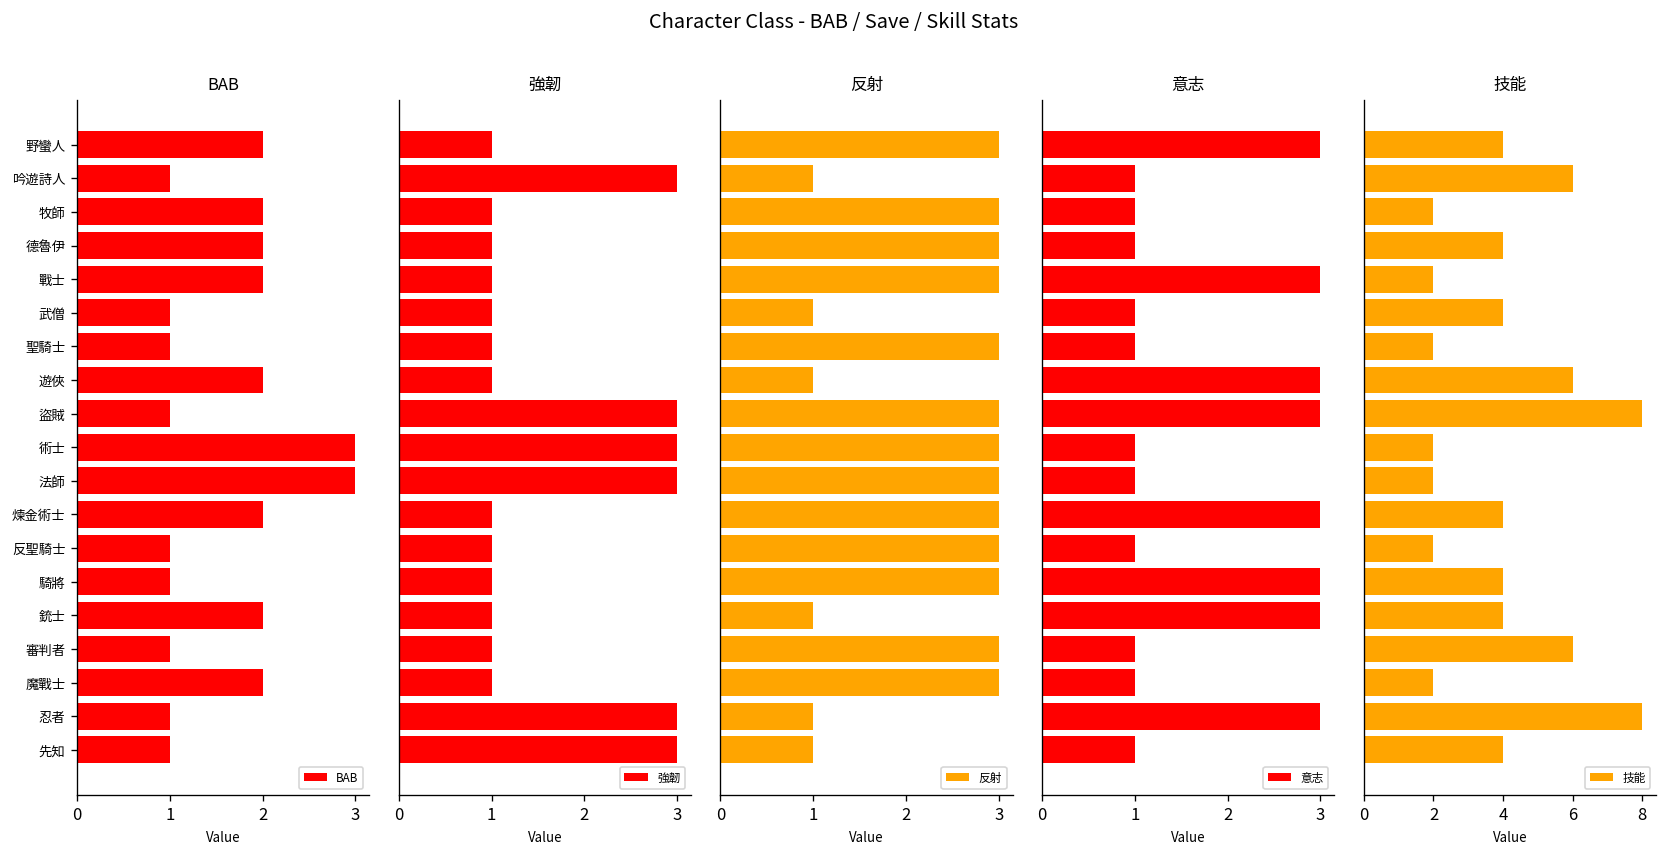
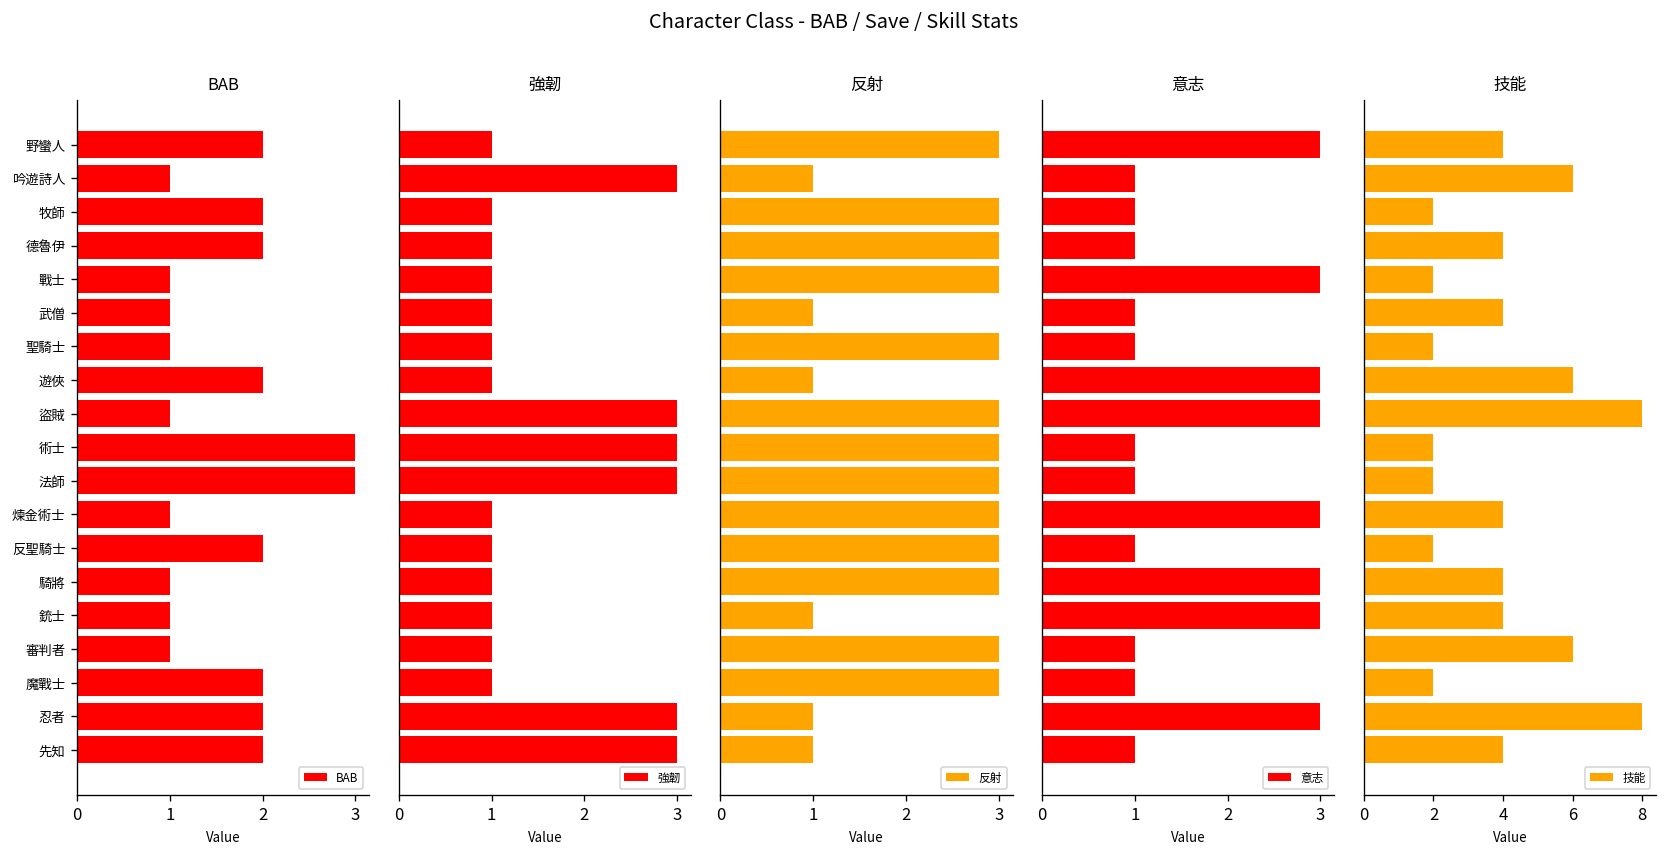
  {
    "BAB": {
      "野蠻人": 2,
      "吟遊詩人": 1,
      "牧師": 2,
      "德魯伊": 2,
-     "戰士": 2,
+     "戰士": 1,
      "武僧": 1,
      "聖騎士": 1,
      "遊俠": 2,
      "盜賊": 1,
      "術士": 3,
      "法師": 3,
-     "煉金術士": 2,
-     "反聖騎士": 1,
+     "煉金術士": 1,
+     "反聖騎士": 2,
      "騎將": 1,
-     "銃士": 2,
+     "銃士": 1,
      "審判者": 1,
      "魔戰士": 2,
-     "忍者": 1,
-     "先知": 1
+     "忍者": 2,
+     "先知": 2
    }
  }
